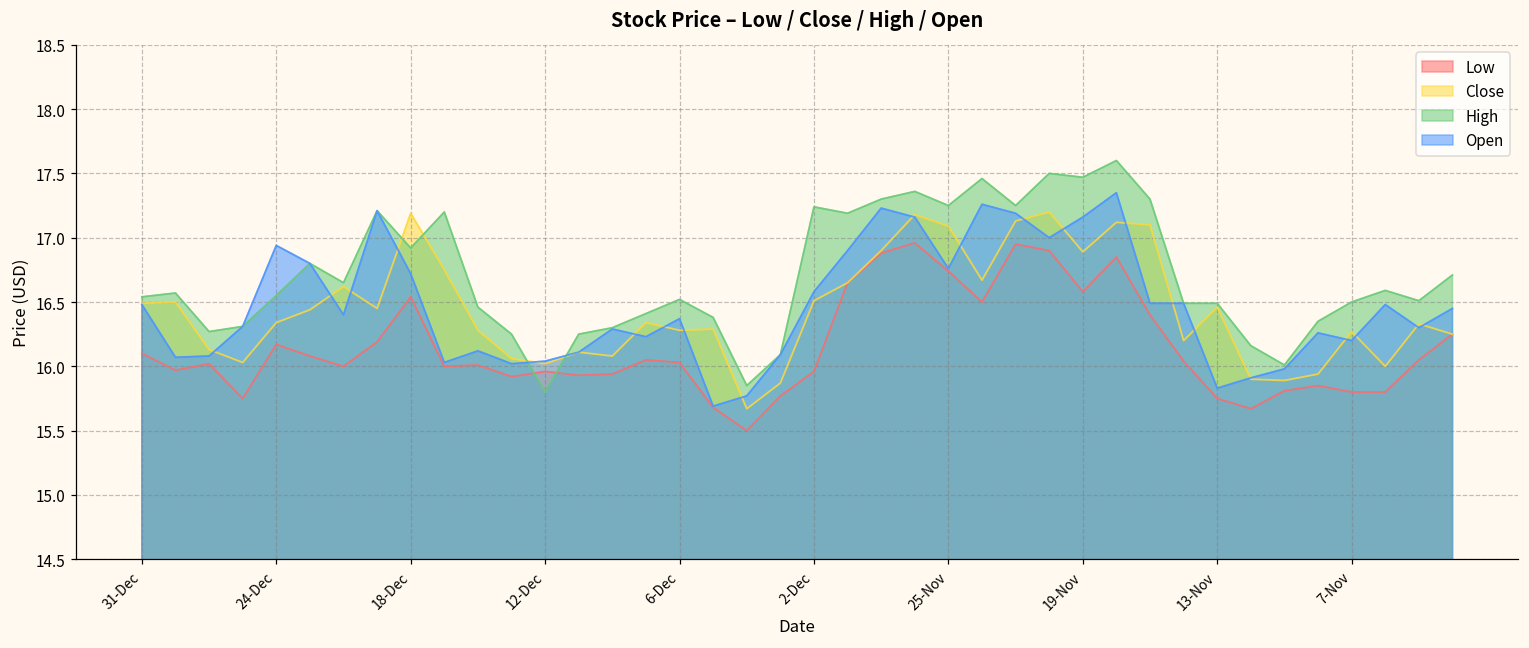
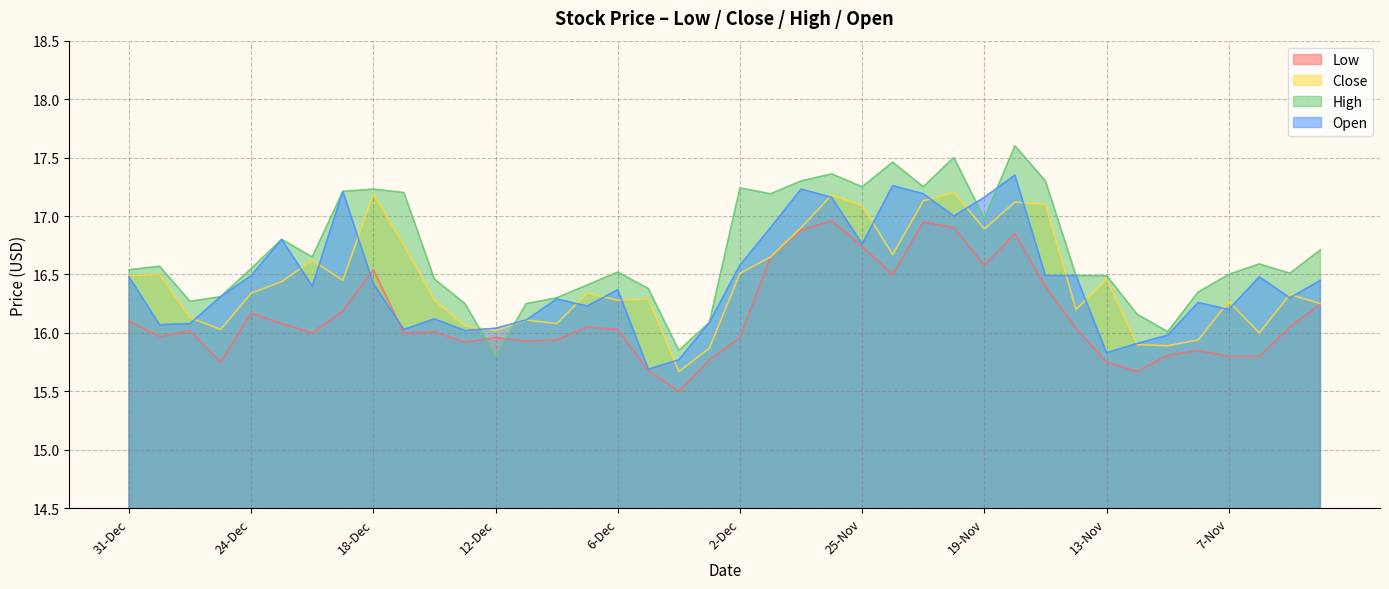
  {
    "Low": {
      "31-Dec": 16.10,
      "24-Dec": 16.17,
      "18-Dec": 16.54,
      "12-Dec": 15.96,
      "6-Dec": 16.03,
      "2-Dec": 15.96,
      "19-Nov": 16.58,
      "13-Nov": 15.75,
      "7-Nov": 15.80
    },
    "Close": {
      "24-Dec": 16.34,
      "18-Dec": 17.19,
      "6-Dec": 16.28,
      "2-Dec": 16.51,
      "25-Nov": 17.09,
      "19-Nov": 16.89,
      "13-Nov": 16.46,
      "7-Nov": 16.27
    },
    "High": {
      "31-Dec": 16.54,
      "24-Dec": 16.55,
-     "18-Dec": 16.92,
+     "18-Dec": 17.23,
      "12-Dec": 15.80,
      "6-Dec": 16.52,
      "2-Dec": 17.24,
      "25-Nov": 17.25,
-     "19-Nov": 17.47,
+     "19-Nov": 16.98,
      "13-Nov": 16.49,
      "7-Nov": 16.50
    },
    "Open": {
-     "24-Dec": 16.94,
-     "18-Dec": 16.72,
+     "24-Dec": 16.49,
+     "18-Dec": 16.42,
      "6-Dec": 16.37,
      "2-Dec": 16.58,
      "19-Nov": 17.16,
      "13-Nov": 15.83,
      "7-Nov": 16.20
    }
  }
